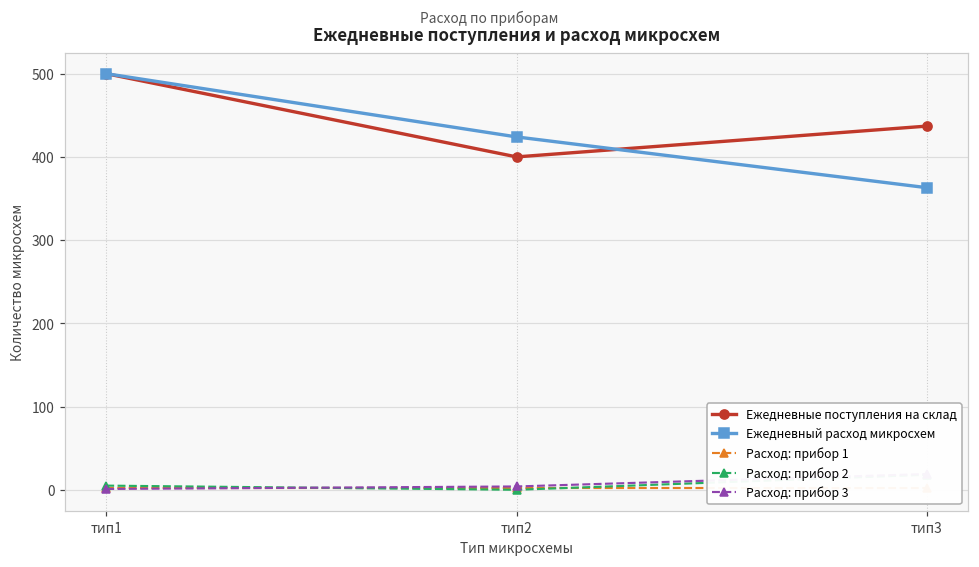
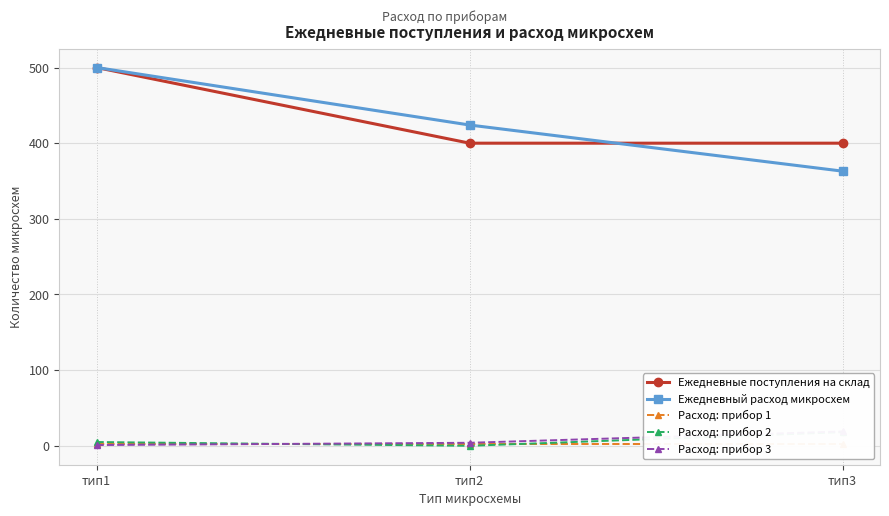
  {
    "Ежедневные поступления на склад": {
      "тип2": 400,
-     "тип3": 440
+     "тип3": 400
    },
    "Ежедневный расход микросхем": {
      "тип2": 420,
      "тип3": 360
    }
  }
